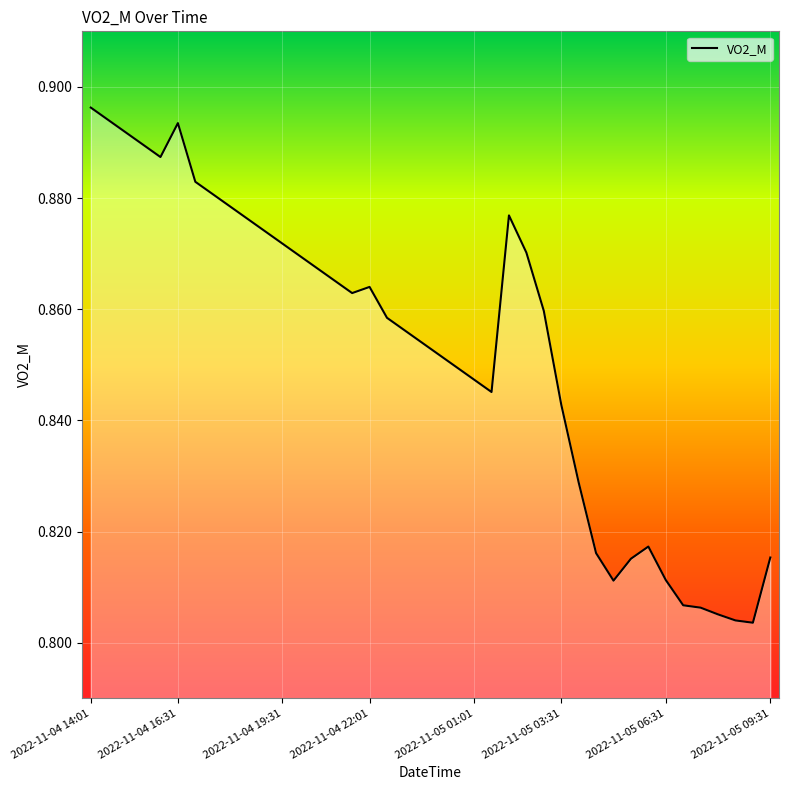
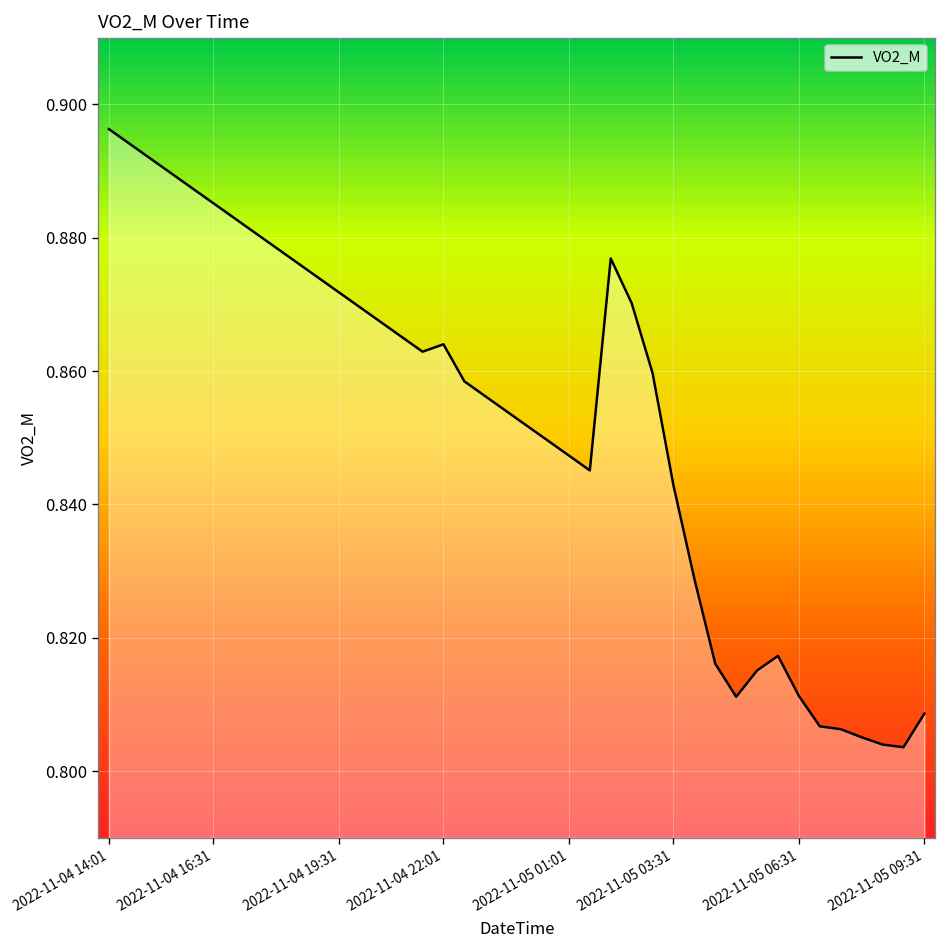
  {
    "2022-11-04 14:01": 0.896,
-   "2022-11-04 16:31": 0.893,
+   "2022-11-04 16:31": 0.885,
    "2022-11-04 19:31": 0.872,
    "2022-11-04 22:01": 0.864,
    "2022-11-05 01:01": 0.847,
    "2022-11-05 03:31": 0.843,
    "2022-11-05 06:31": 0.811,
-   "2022-11-05 09:31": 0.815
+   "2022-11-05 09:31": 0.809
  }
